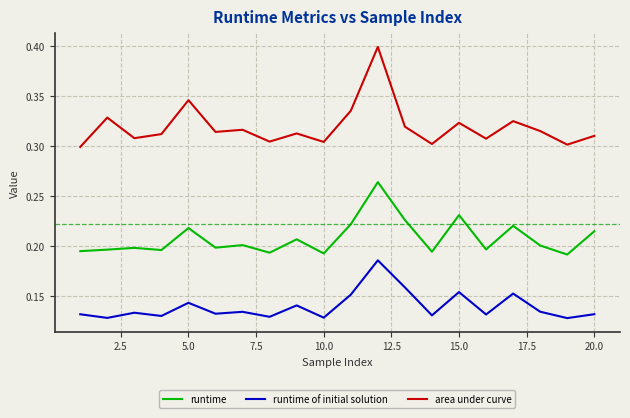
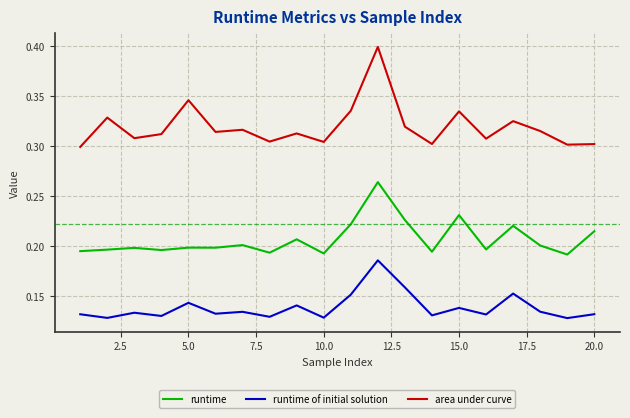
  {
    "runtime": {
-     "5.0": 0.22,
+     "5.0": 0.20,
      "10.0": 0.19,
      "15.0": 0.23,
      "20.0": 0.21
    },
    "runtime of initial solution": {
      "5.0": 0.14,
      "10.0": 0.13,
-     "15.0": 0.15,
+     "15.0": 0.14,
      "20.0": 0.13
    },
    "area under curve": {
      "5.0": 0.35,
      "10.0": 0.30,
-     "15.0": 0.32,
-     "20.0": 0.31
+     "15.0": 0.33,
+     "20.0": 0.30
    }
  }
